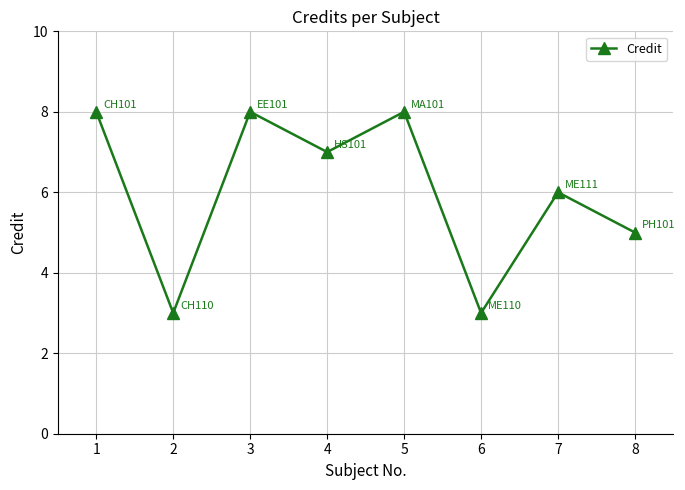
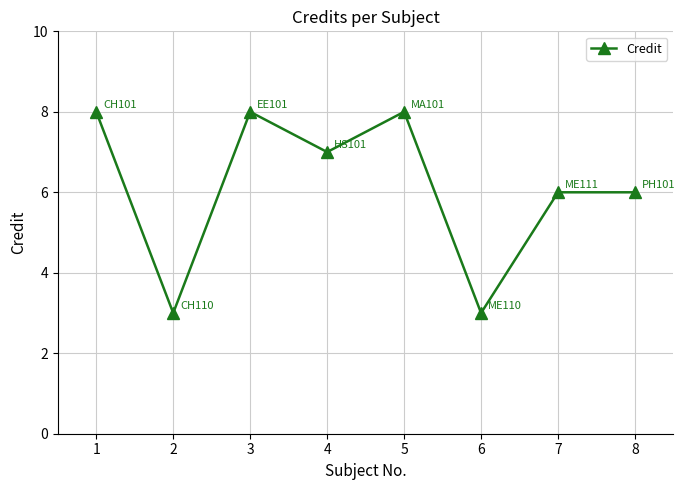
  {
    "1": 8,
    "2": 3,
    "3": 8,
    "4": 7,
    "5": 8,
    "6": 3,
    "7": 6,
-   "8": 5
+   "8": 6
  }
